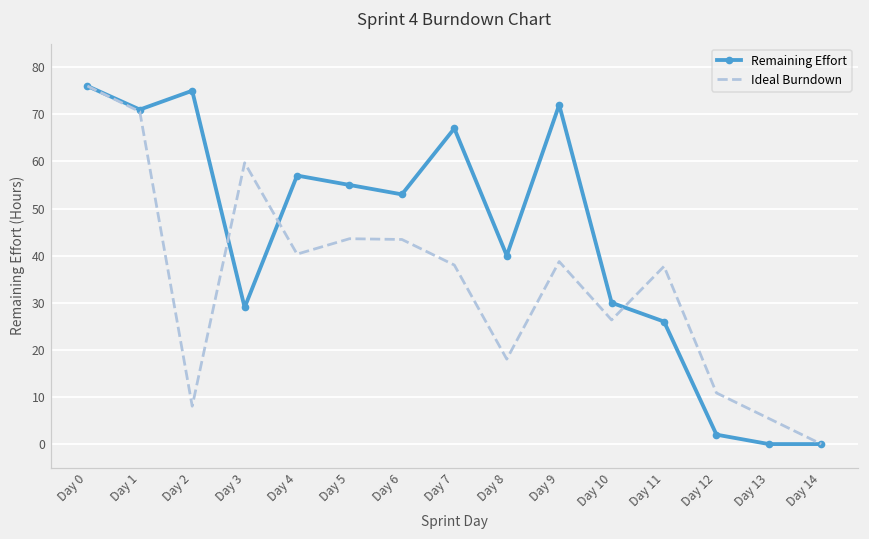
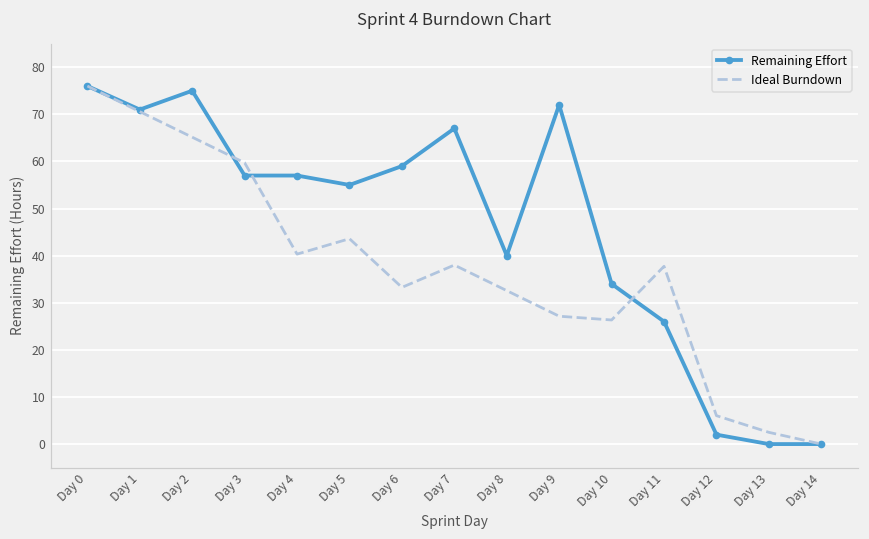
  {
    "Remaining Effort": {
      "Day 2": 75,
-     "Day 3": 29,
+     "Day 3": 57,
      "Day 4": 57,
      "Day 5": 55,
-     "Day 6": 53,
+     "Day 6": 59,
      "Day 7": 67,
      "Day 8": 40,
      "Day 9": 72,
-     "Day 10": 30,
+     "Day 10": 34,
      "Day 11": 26,
      "Day 12": 2,
      "Day 13": 0
    },
    "Ideal Burndown": {
-     "Day 2": 8,
+     "Day 2": 65,
      "Day 3": 60,
      "Day 4": 40,
      "Day 5": 44,
-     "Day 6": 43,
+     "Day 6": 33,
      "Day 7": 38,
-     "Day 8": 18,
-     "Day 9": 39,
+     "Day 8": 33,
+     "Day 9": 27,
      "Day 10": 26,
      "Day 11": 38,
-     "Day 12": 11,
-     "Day 13": 5
+     "Day 12": 6,
+     "Day 13": 2
    }
  }
